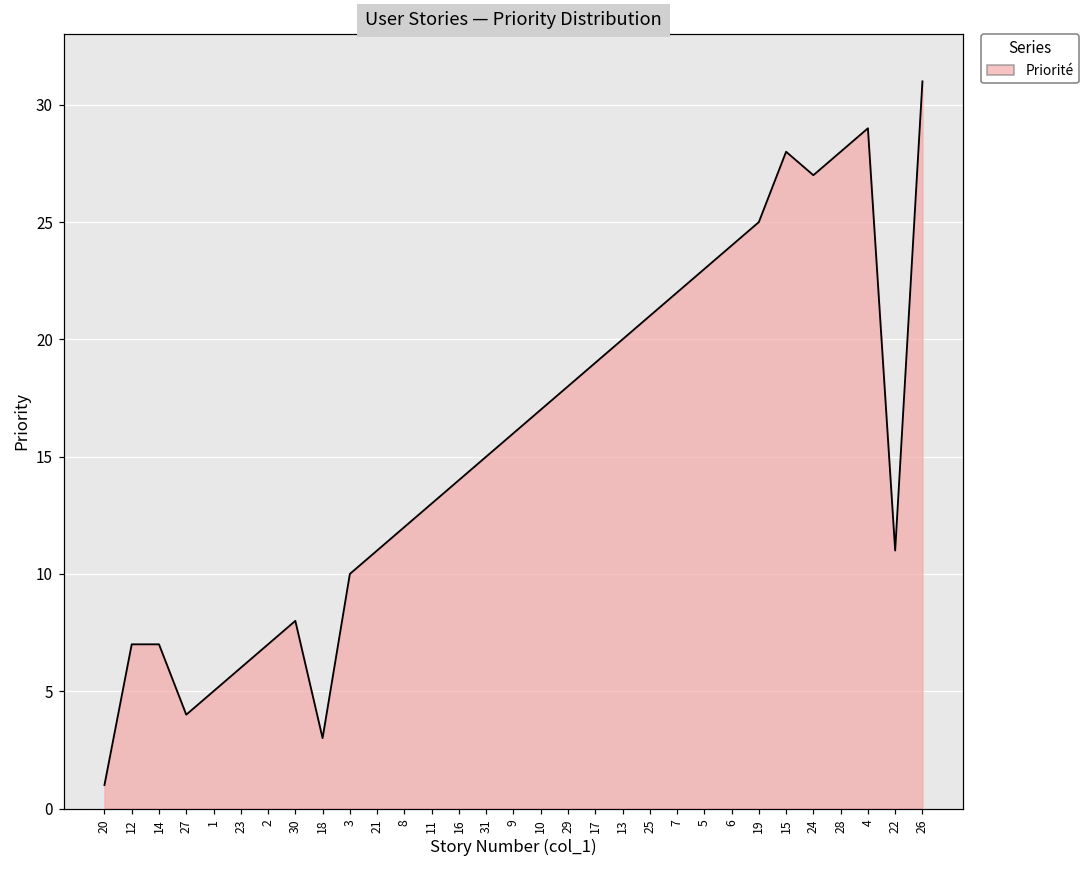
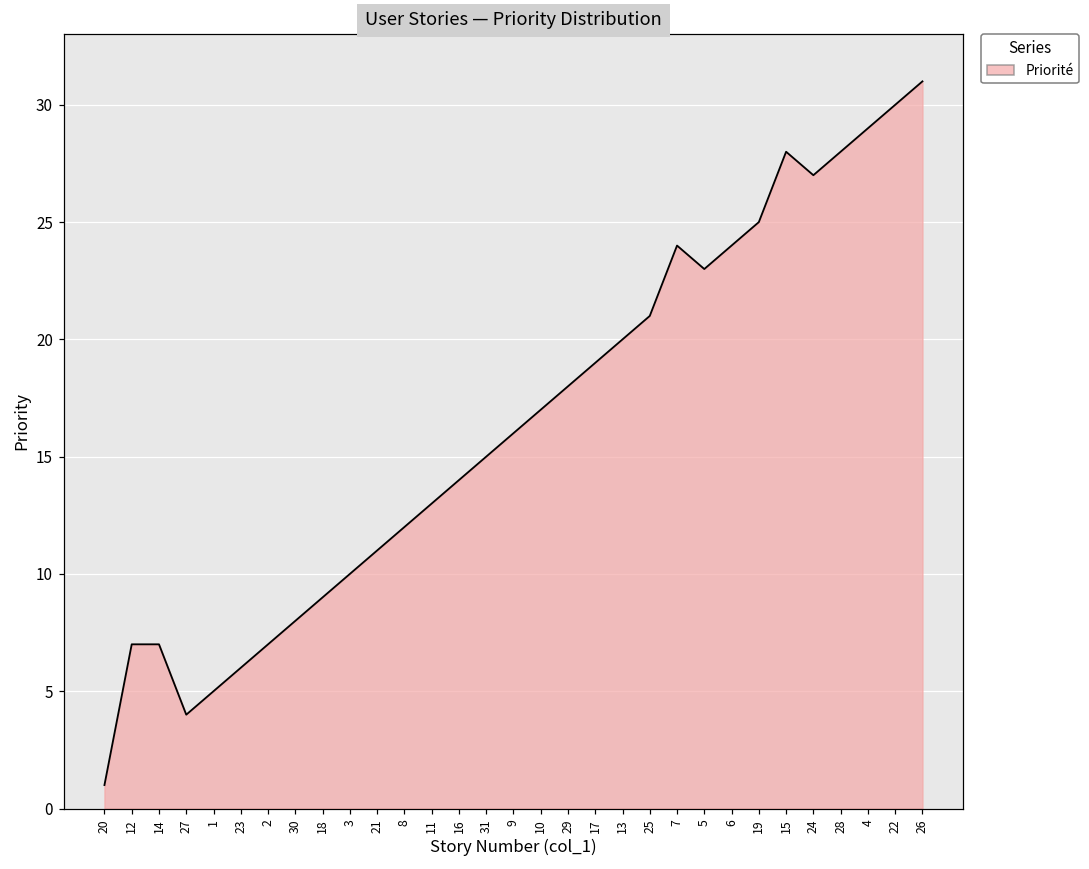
  {
    "20": 1,
    "12": 7,
    "14": 7,
    "27": 4,
    "1": 5,
    "23": 6,
    "2": 7,
    "30": 8,
-   "18": 3,
+   "18": 9,
    "3": 10,
    "21": 11,
    "8": 12,
    "11": 13,
    "16": 14,
    "31": 15,
    "9": 16,
    "10": 17,
    "29": 18,
    "17": 19,
    "13": 20,
    "25": 21,
-   "7": 22,
+   "7": 24,
    "5": 23,
    "6": 24,
    "19": 25,
    "15": 28,
    "24": 27,
    "28": 28,
    "4": 29,
-   "22": 11,
+   "22": 30,
    "26": 31
  }
